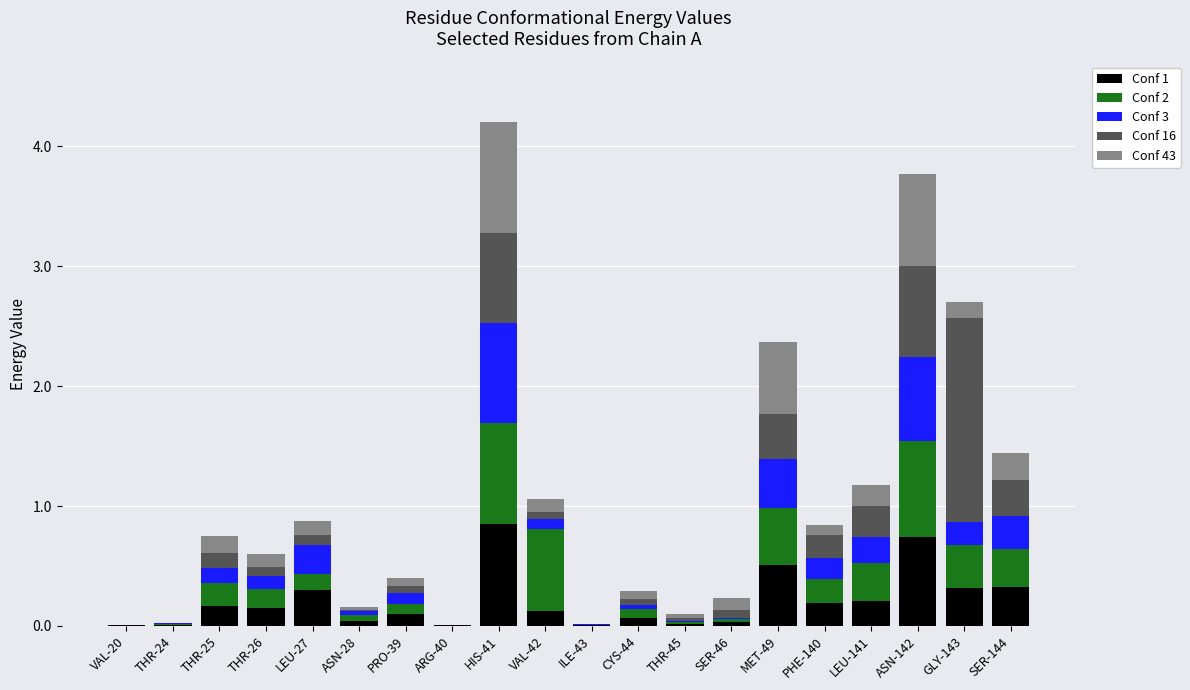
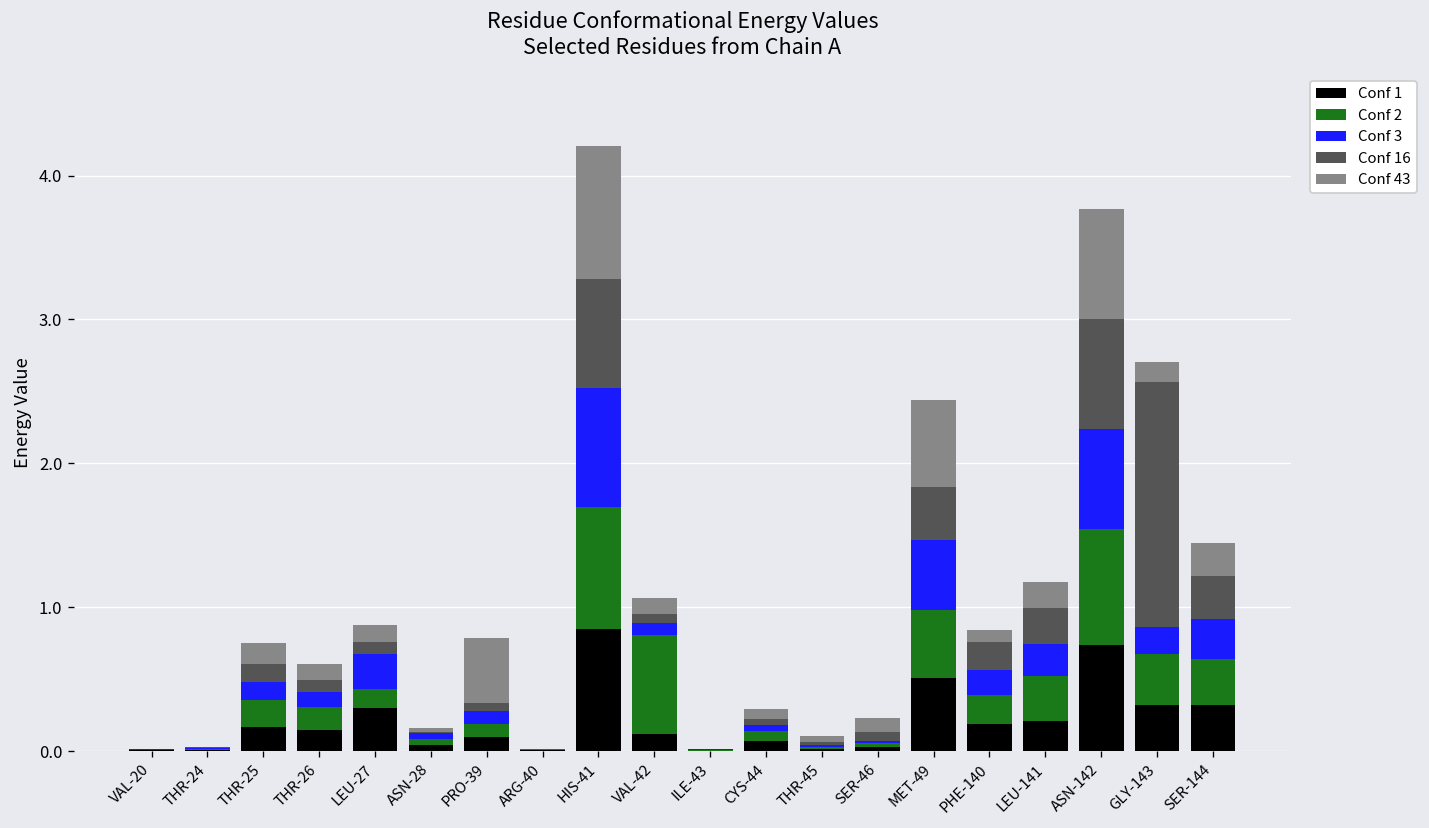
  {
    "Conf 1": {
      "THR-25": 0.17,
      "THR-26": 0.15,
      "LEU-27": 0.30,
      "ASN-28": 0.04,
      "PRO-39": 0.10,
      "HIS-41": 0.85,
      "VAL-42": 0.12,
      "CYS-44": 0.07,
      "SER-46": 0.03,
      "MET-49": 0.51,
      "PHE-140": 0.19,
      "LEU-141": 0.21,
      "ASN-142": 0.74,
      "GLY-143": 0.32,
      "SER-144": 0.32
    },
    "Conf 2": {
      "THR-25": 0.19,
      "THR-26": 0.16,
      "LEU-27": 0.13,
      "ASN-28": 0.05,
      "PRO-39": 0.09,
      "ARG-40": 0.00,
      "HIS-41": 0.84,
      "VAL-42": 0.68,
      "CYS-44": 0.07,
      "SER-46": 0.03,
      "MET-49": 0.48,
      "PHE-140": 0.21,
      "LEU-141": 0.31,
      "ASN-142": 0.81,
      "GLY-143": 0.36,
      "SER-144": 0.32
    },
    "Conf 3": {
      "THR-25": 0.12,
      "THR-26": 0.11,
      "LEU-27": 0.24,
      "ASN-28": 0.04,
      "PRO-39": 0.09,
      "HIS-41": 0.83,
      "VAL-42": 0.09,
      "CYS-44": 0.04,
-     "MET-49": 0.41,
+     "MET-49": 0.48,
      "PHE-140": 0.17,
      "LEU-141": 0.22,
      "ASN-142": 0.70,
      "GLY-143": 0.19,
      "SER-144": 0.28
    },
    "Conf 16": {
      "VAL-20": 0.00,
      "THR-25": 0.12,
      "THR-26": 0.08,
      "LEU-27": 0.08,
      "PRO-39": 0.06,
      "HIS-41": 0.75,
      "VAL-42": 0.07,
      "CYS-44": 0.04,
      "THR-45": 0.03,
      "SER-46": 0.06,
      "MET-49": 0.37,
      "PHE-140": 0.19,
      "LEU-141": 0.25,
      "ASN-142": 0.76,
      "GLY-143": 1.70,
      "SER-144": 0.30
    },
    "Conf 43": {
      "VAL-20": 0.00,
      "THR-24": 0.00,
      "THR-25": 0.15,
      "THR-26": 0.11,
      "LEU-27": 0.12,
      "ASN-28": 0.03,
-     "PRO-39": 0.07,
+     "PRO-39": 0.45,
      "ARG-40": 0.00,
      "HIS-41": 0.92,
      "VAL-42": 0.11,
      "ILE-43": 0.00,
      "CYS-44": 0.07,
      "THR-45": 0.04,
      "SER-46": 0.10,
      "MET-49": 0.60,
      "PHE-140": 0.09,
      "LEU-141": 0.18,
      "ASN-142": 0.77,
      "GLY-143": 0.14,
      "SER-144": 0.23
    }
  }
